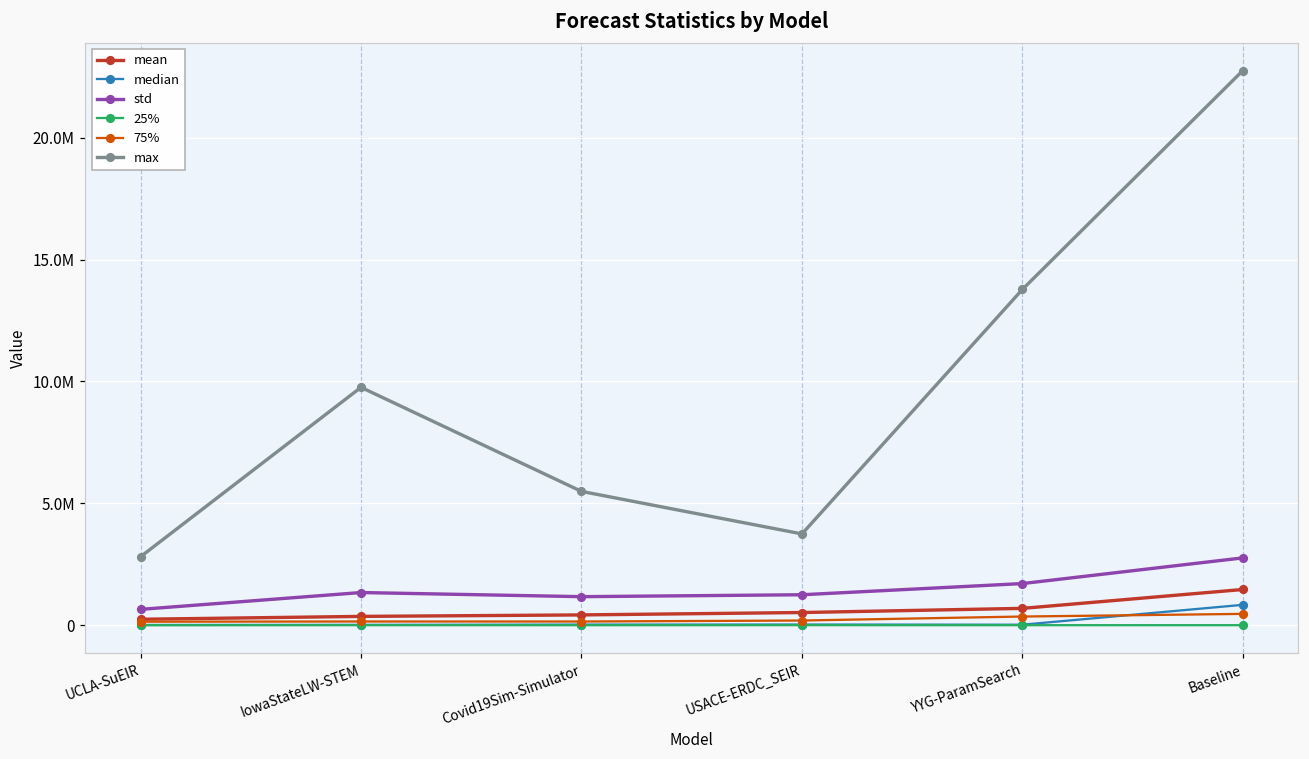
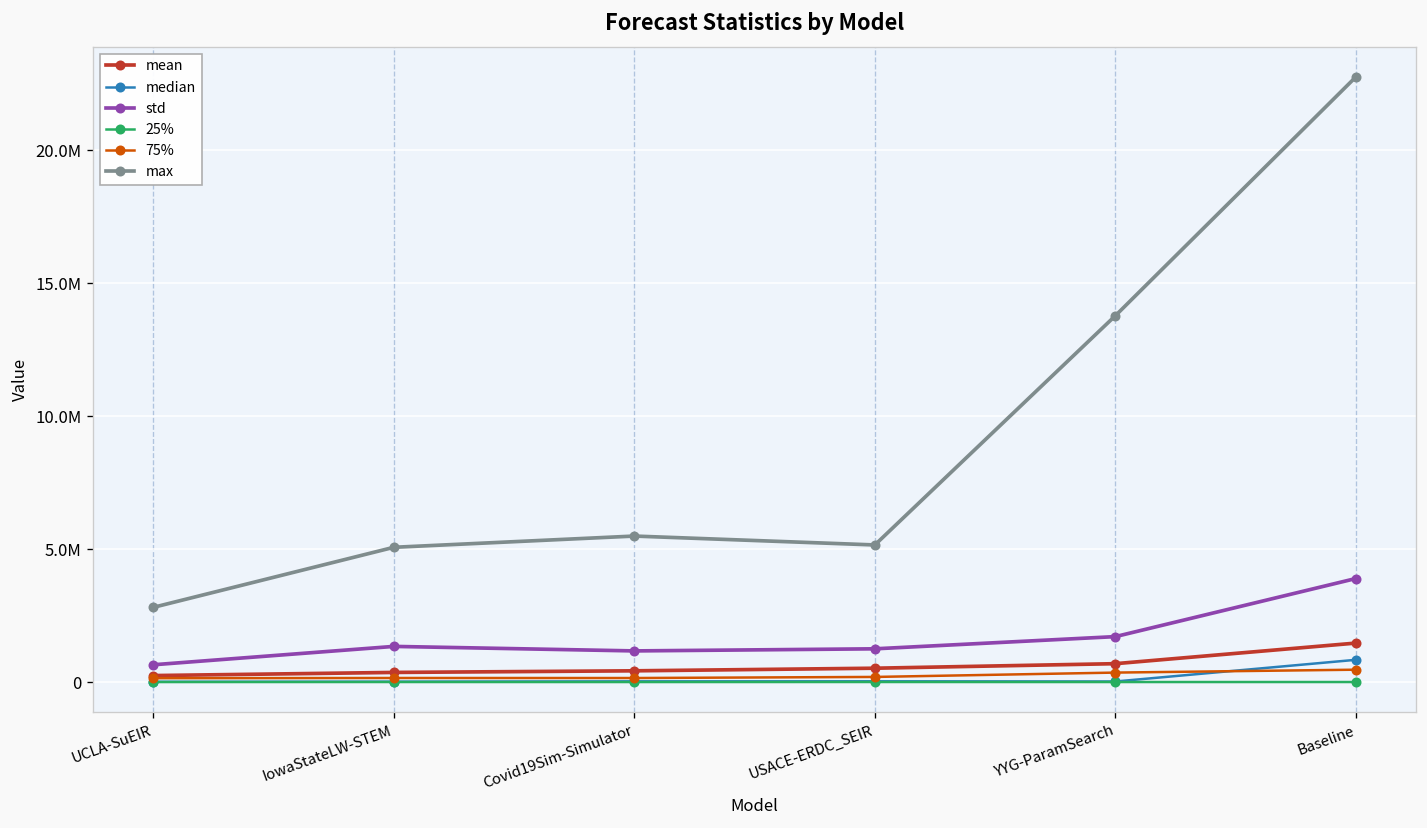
  {
    "median": {
      "Baseline": 800000
    },
    "std": {
      "UCLA-SuEIR": 600000,
      "IowaStateLW-STEM": 1300000,
      "Covid19Sim-Simulator": 1200000,
      "USACE-ERDC_SEIR": 1200000,
      "YYG-ParamSearch": 1700000,
-     "Baseline": 2800000
+     "Baseline": 3900000
    },
    "25%": {
      "Baseline": 0
    },
    "max": {
      "UCLA-SuEIR": 2800000,
-     "IowaStateLW-STEM": 9800000,
+     "IowaStateLW-STEM": 5100000,
      "Covid19Sim-Simulator": 5500000,
-     "USACE-ERDC_SEIR": 3700000,
+     "USACE-ERDC_SEIR": 5200000,
      "YYG-ParamSearch": 13800000,
      "Baseline": 22800000
    }
  }
